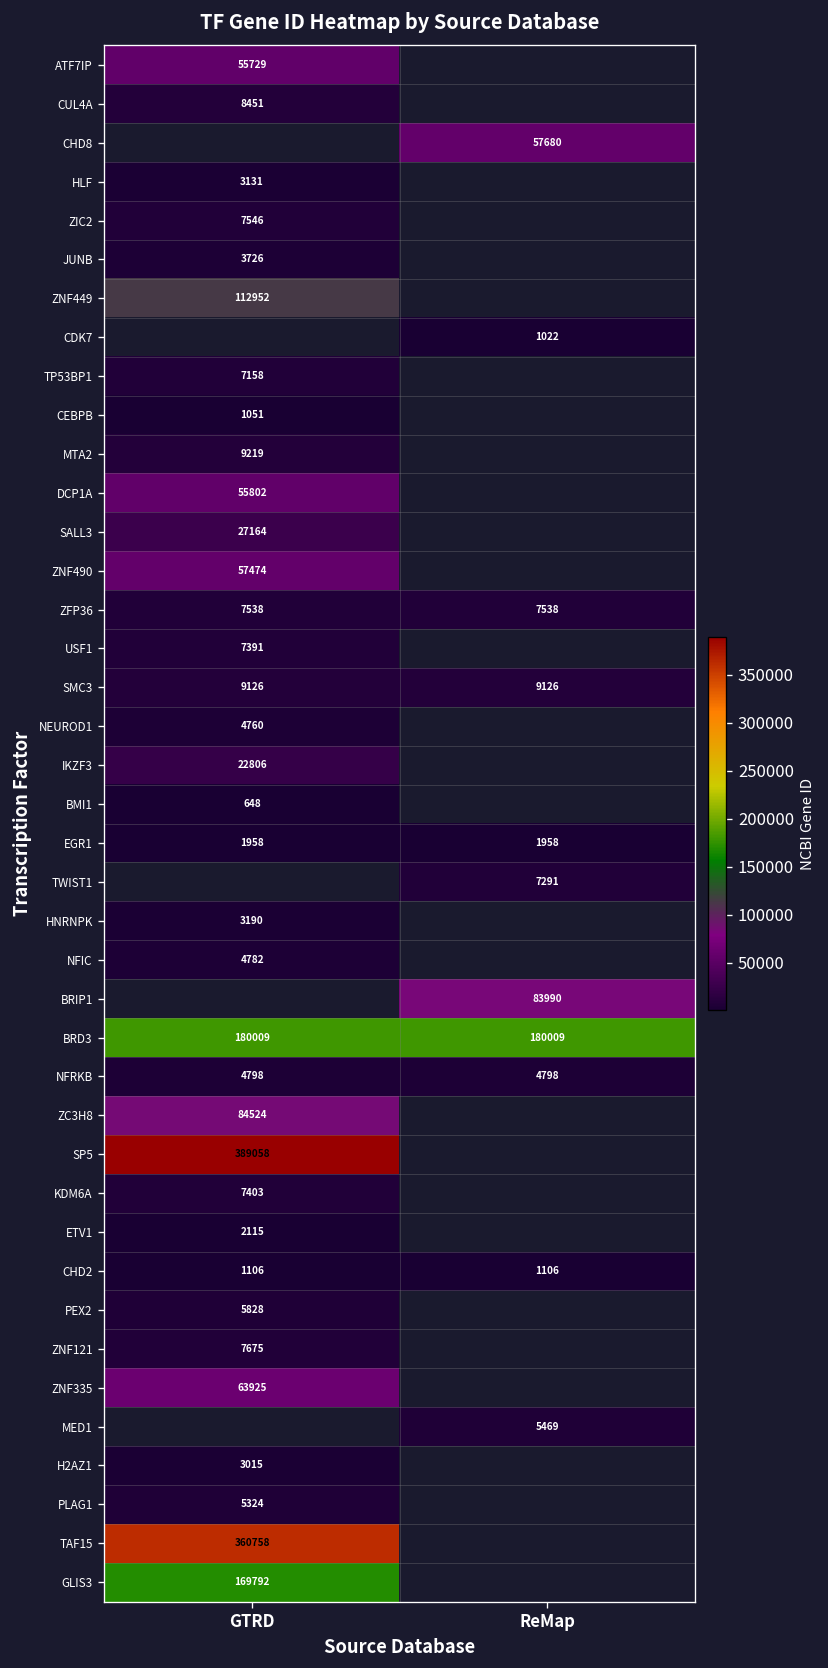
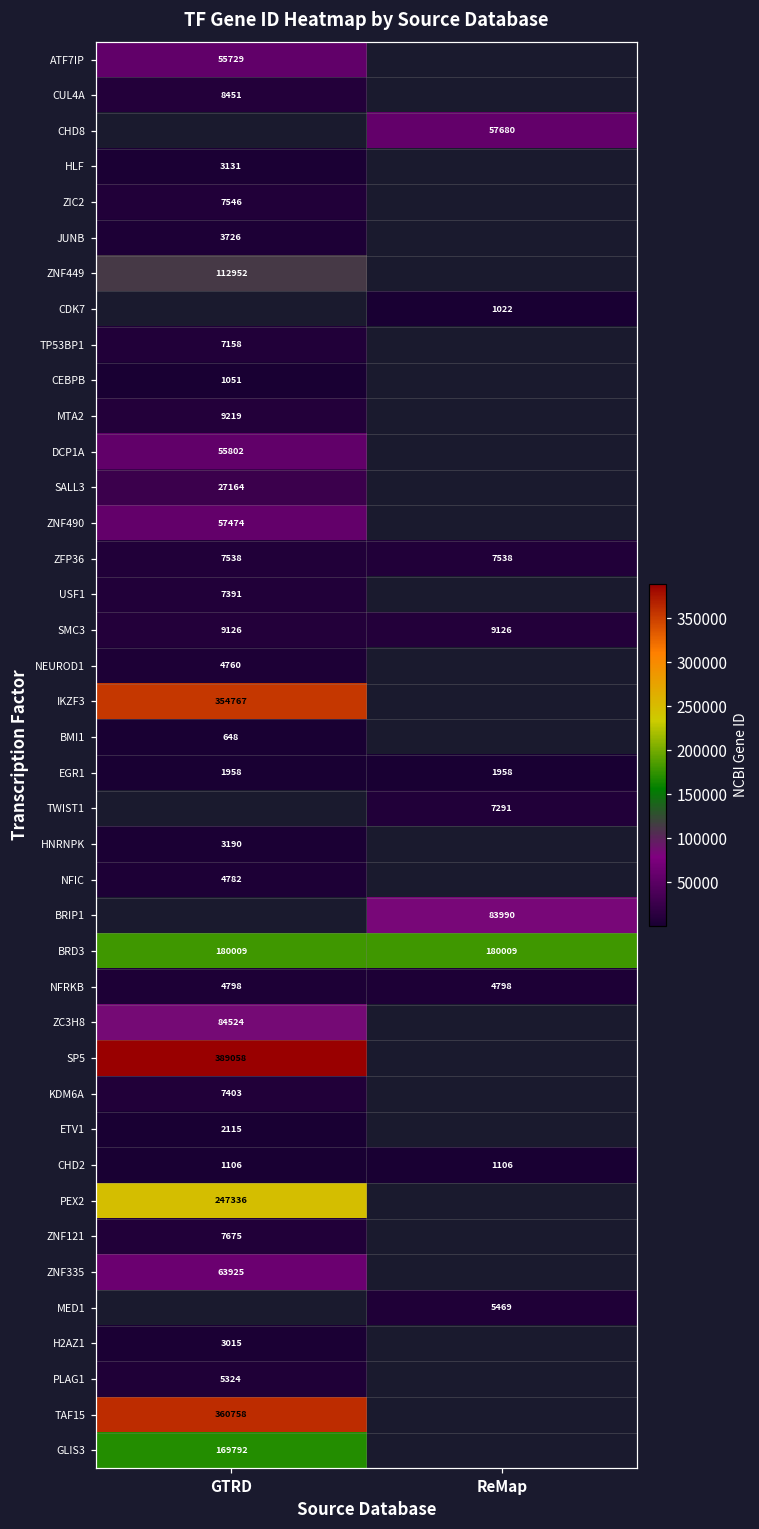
  {
    "ATF7IP": {
      "GTRD": 55729
    },
    "CUL4A": {
      "GTRD": 8451
    },
    "CHD8": {
      "ReMap": 57680
    },
    "HLF": {
      "GTRD": 3131
    },
    "ZIC2": {
      "GTRD": 7546
    },
    "JUNB": {
      "GTRD": 3726
    },
    "ZNF449": {
      "GTRD": 112952
    },
    "CDK7": {
      "ReMap": 1022
    },
    "TP53BP1": {
      "GTRD": 7158
    },
    "CEBPB": {
      "GTRD": 1051
    },
    "MTA2": {
      "GTRD": 9219
    },
    "DCP1A": {
      "GTRD": 55802
    },
    "SALL3": {
      "GTRD": 27164
    },
    "ZNF490": {
      "GTRD": 57474
    },
    "ZFP36": {
      "GTRD": 7538,
      "ReMap": 7538
    },
    "USF1": {
      "GTRD": 7391
    },
    "SMC3": {
      "GTRD": 9126,
      "ReMap": 9126
    },
    "NEUROD1": {
      "GTRD": 4760
    },
    "IKZF3": {
-     "GTRD": 22806
+     "GTRD": 354767
    },
    "BMI1": {
      "GTRD": 648
    },
    "EGR1": {
      "GTRD": 1958,
      "ReMap": 1958
    },
    "TWIST1": {
      "ReMap": 7291
    },
    "HNRNPK": {
      "GTRD": 3190
    },
    "NFIC": {
      "GTRD": 4782
    },
    "BRIP1": {
      "ReMap": 83990
    },
    "BRD3": {
      "GTRD": 180009,
      "ReMap": 180009
    },
    "NFRKB": {
      "GTRD": 4798,
      "ReMap": 4798
    },
    "ZC3H8": {
      "GTRD": 84524
    },
    "SP5": {
      "GTRD": 389058
    },
    "KDM6A": {
      "GTRD": 7403
    },
    "ETV1": {
      "GTRD": 2115
    },
    "CHD2": {
      "GTRD": 1106,
      "ReMap": 1106
    },
    "PEX2": {
-     "GTRD": 5828
+     "GTRD": 247336
    },
    "ZNF121": {
      "GTRD": 7675
    },
    "ZNF335": {
      "GTRD": 63925
    },
    "MED1": {
      "ReMap": 5469
    },
    "H2AZ1": {
      "GTRD": 3015
    },
    "PLAG1": {
      "GTRD": 5324
    },
    "TAF15": {
      "GTRD": 360758
    },
    "GLIS3": {
      "GTRD": 169792
    }
  }
